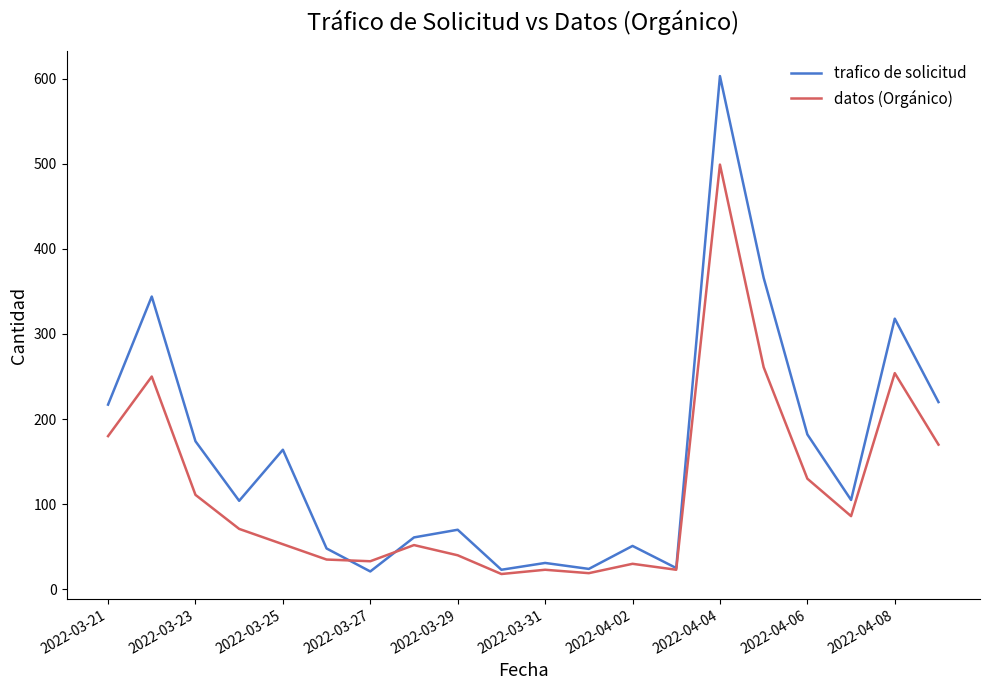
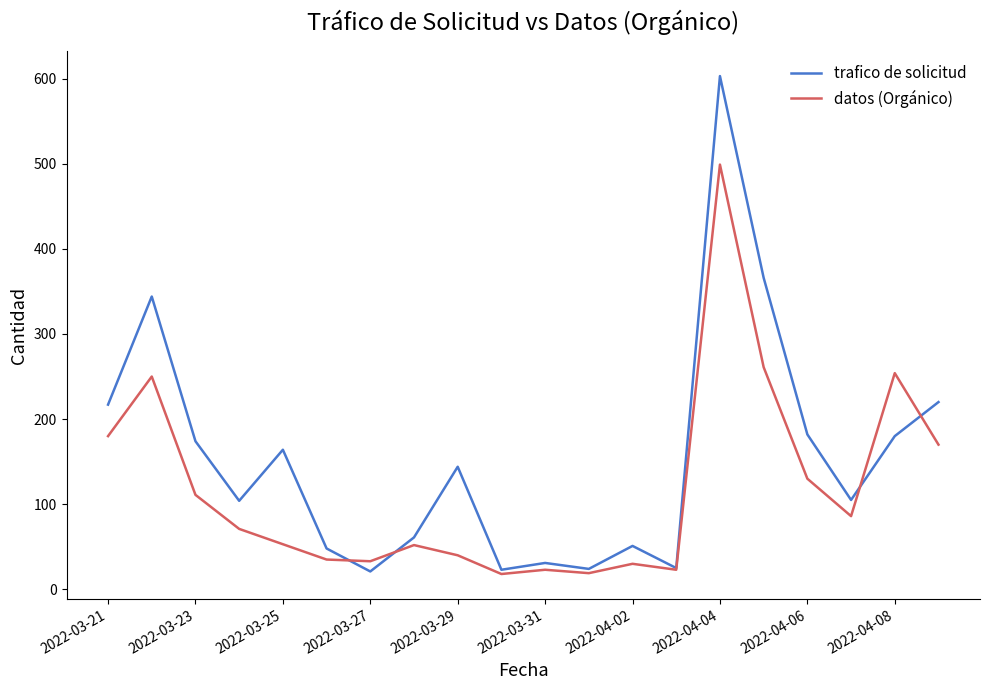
  {
    "trafico de solicitud": {
      "2022-03-21": 220,
      "2022-03-23": 170,
      "2022-03-25": 160,
      "2022-03-27": 20,
-     "2022-03-29": 70,
+     "2022-03-29": 140,
      "2022-03-31": 30,
      "2022-04-02": 50,
      "2022-04-04": 600,
      "2022-04-06": 180,
-     "2022-04-08": 320
+     "2022-04-08": 180
    },
    "datos (Orgánico)": {
      "2022-03-21": 180,
      "2022-03-23": 110,
      "2022-03-25": 50,
      "2022-03-27": 30,
      "2022-03-29": 40,
      "2022-03-31": 20,
      "2022-04-02": 30,
      "2022-04-04": 500,
      "2022-04-06": 130,
      "2022-04-08": 250
    }
  }
